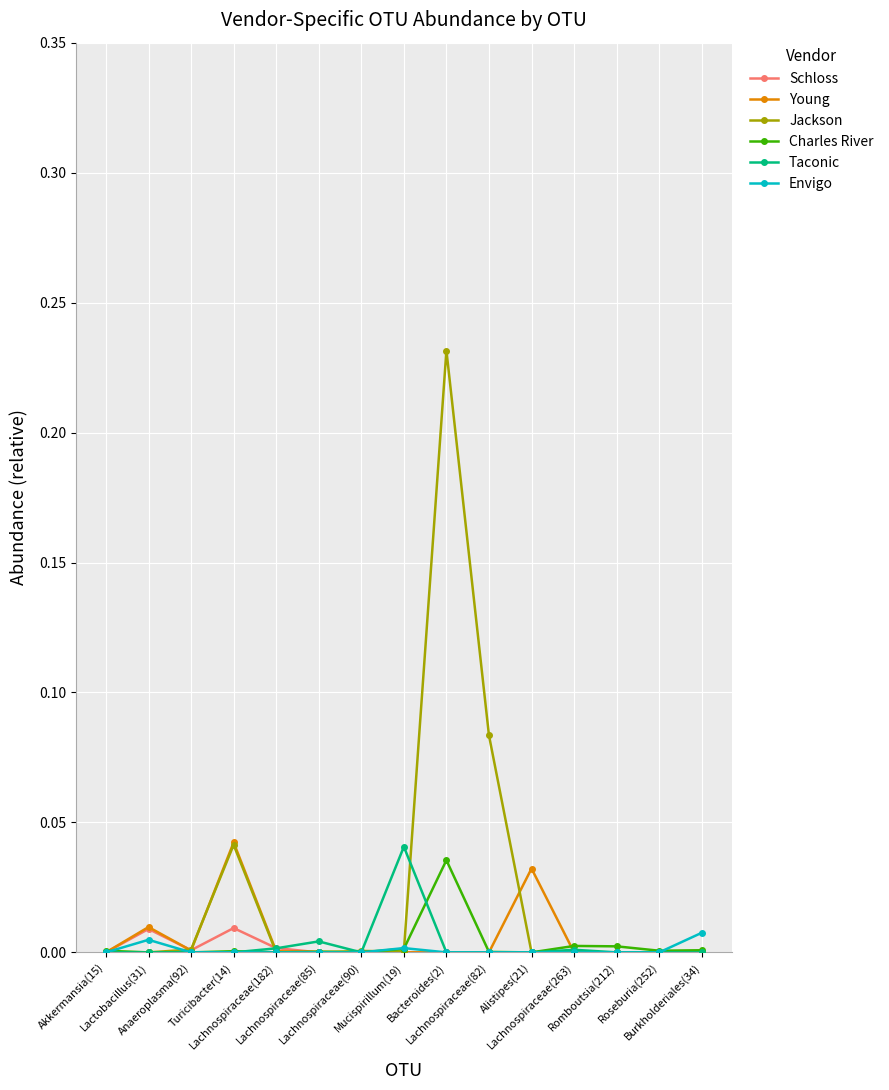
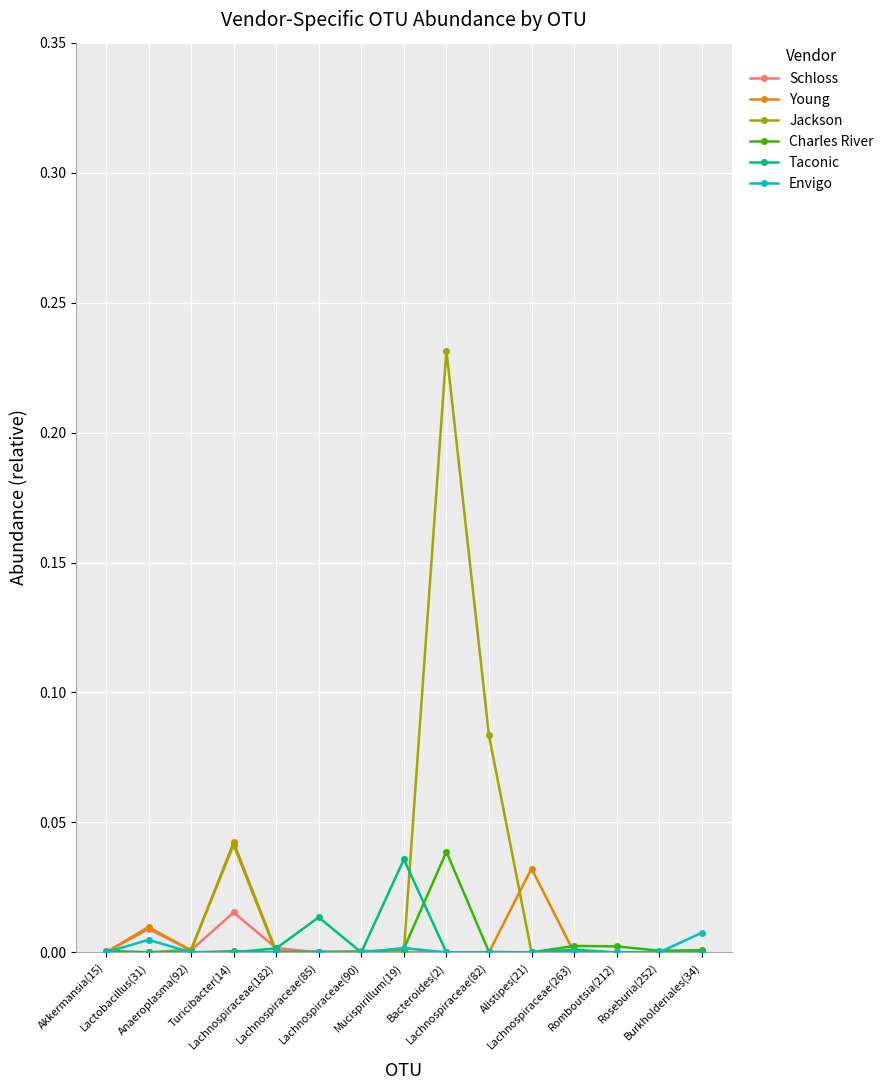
  {
    "Schloss": {
-     "Turicibacter(14)": 0.009
+     "Turicibacter(14)": 0.015
    },
    "Young": {
      "Alistipes(21)": 0.032
    },
    "Jackson": {
      "Bacteroides(2)": 0.232,
      "Lachnospiraceae(82)": 0.083
    },
    "Charles River": {
-     "Bacteroides(2)": 0.035,
+     "Bacteroides(2)": 0.039,
      "Lachnospiraceae(263)": 0.002,
      "Romboutsia(212)": 0.002
    },
    "Taconic": {
-     "Lachnospiraceae(85)": 0.004,
-     "Mucispirillum(19)": 0.041
+     "Lachnospiraceae(85)": 0.013,
+     "Mucispirillum(19)": 0.036
    },
    "Envigo": {
      "Lactobacillus(31)": 0.005,
      "Burkholderiales(34)": 0.008
    }
  }
